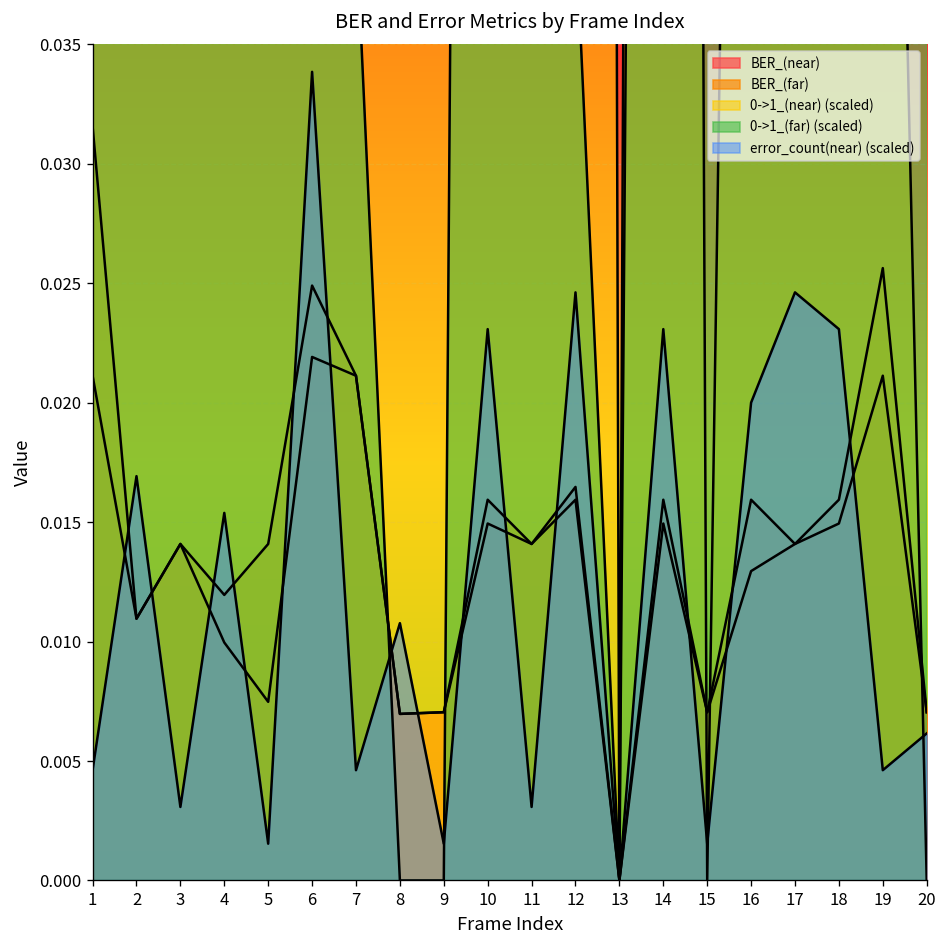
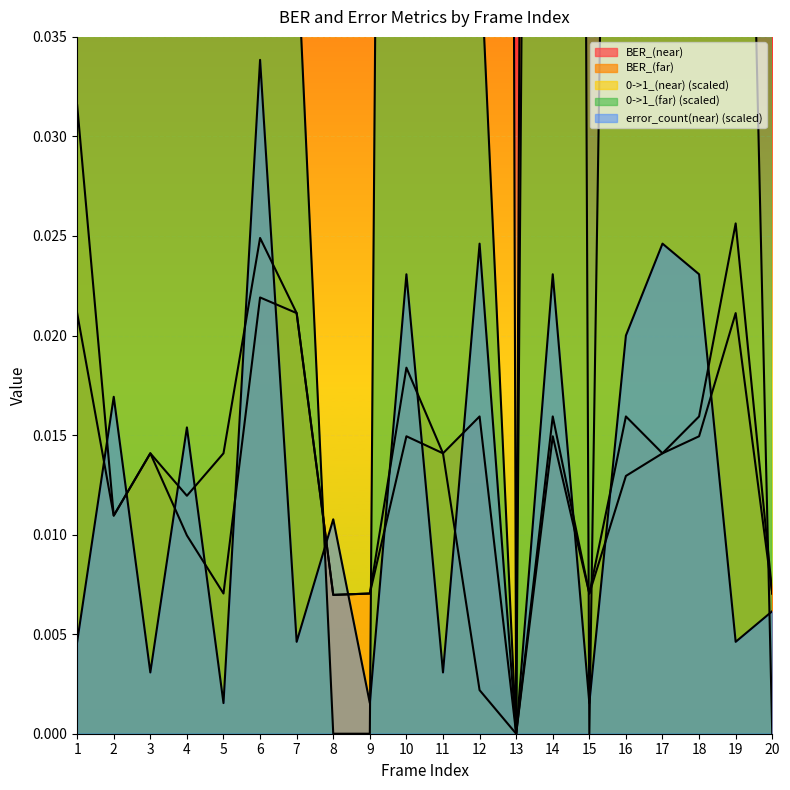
  {
    "BER_(near)": {
      "1": 0.0211,
      "4": 0.0100,
-     "5": 0.0075,
+     "5": 0.0070,
      "6": 0.0219,
      "10": 0.0149,
-     "12": 0.0165,
+     "12": 0.0159,
      "14": 0.0149,
      "16": 0.0129,
      "18": 0.0149,
      "19": 0.0211
    },
    "BER_(far)": {
      "1": 0.0316,
      "4": 0.0120,
      "5": 0.0141,
      "6": 0.0249,
-     "10": 0.0159,
-     "12": 0.0159,
+     "10": 0.0184,
+     "12": 0.0022,
      "14": 0.0159,
      "16": 0.0159,
      "18": 0.0159,
      "19": 0.0256
    },
    "0->1_(near) (scaled)": {
      "15": 0.0000,
      "20": 0.0000
    },
    "0->1_(far) (scaled)": {
      "8": 0.0000,
      "9": 0.0000
    },
    "error_count(near) (scaled)": {
      "1": 0.0046,
      "2": 0.0169,
      "3": 0.0031,
      "4": 0.0154,
      "5": 0.0015,
      "6": 0.0338,
      "7": 0.0046,
      "8": 0.0108,
      "9": 0.0015,
      "10": 0.0231,
      "11": 0.0031,
      "12": 0.0246,
      "14": 0.0231,
      "15": 0.0015,
      "16": 0.0200,
      "17": 0.0246,
      "18": 0.0231,
      "19": 0.0046,
      "20": 0.0062
    }
  }
